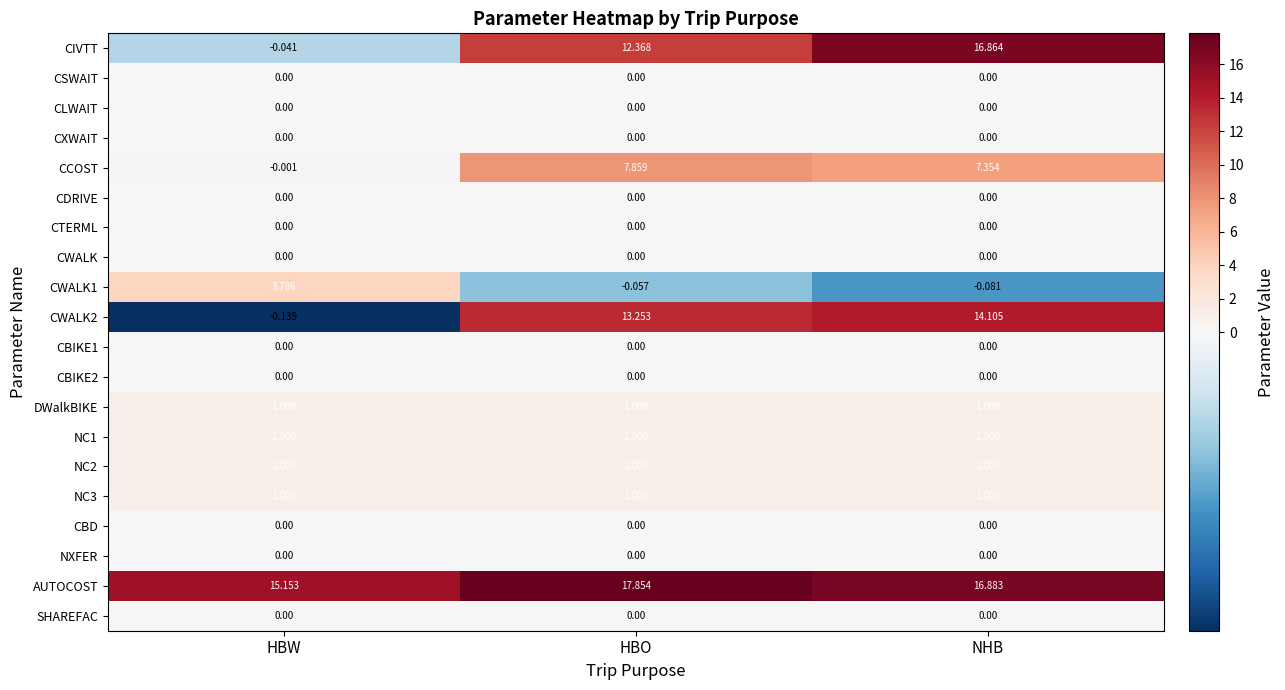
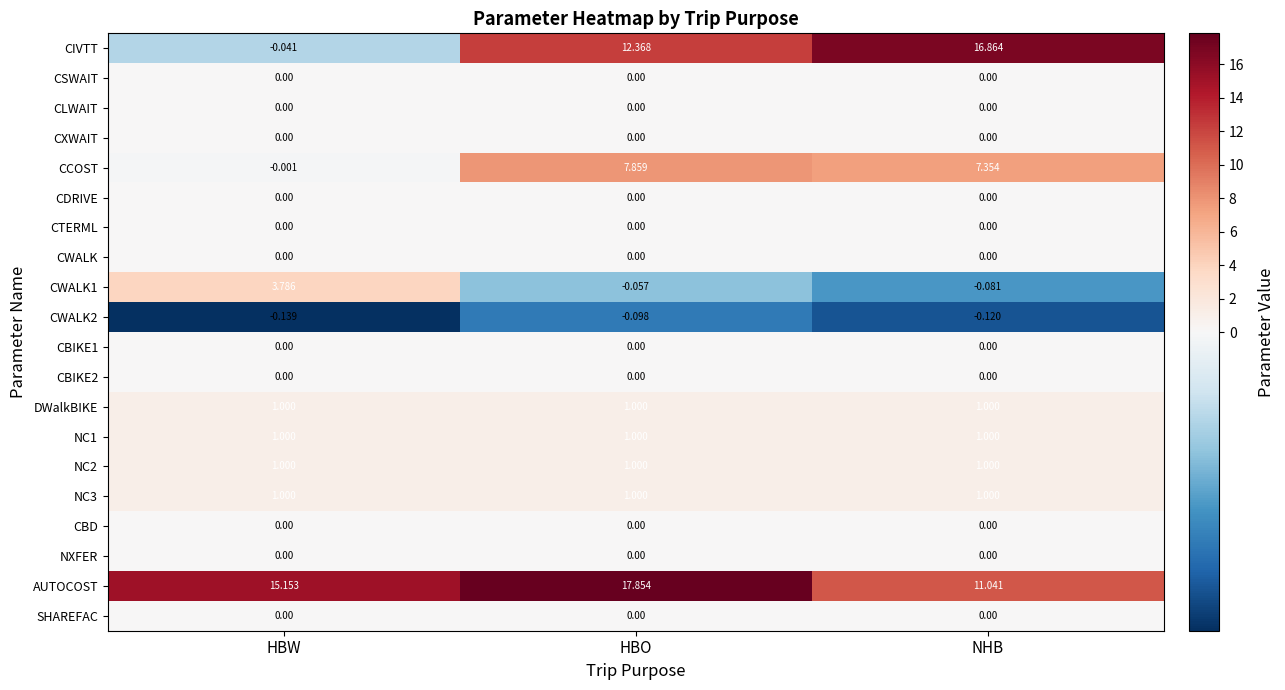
  {
    "CIVTT": {
      "HBW": -0.041,
      "HBO": 12.368,
      "NHB": 16.864
    },
    "CSWAIT": {
      "HBW": 0.00,
      "HBO": 0.00,
      "NHB": 0.00
    },
    "CLWAIT": {
      "HBW": 0.00,
      "HBO": 0.00,
      "NHB": 0.00
    },
    "CXWAIT": {
      "HBW": 0.00,
      "HBO": 0.00,
      "NHB": 0.00
    },
    "CCOST": {
      "HBW": -0.001,
      "HBO": 7.859,
      "NHB": 7.354
    },
    "CDRIVE": {
      "HBW": 0.00,
      "HBO": 0.00,
      "NHB": 0.00
    },
    "CTERML": {
      "HBW": 0.00,
      "HBO": 0.00,
      "NHB": 0.00
    },
    "CWALK": {
      "HBW": 0.00,
      "HBO": 0.00,
      "NHB": 0.00
    },
    "CWALK1": {
      "HBW": 3.786,
      "HBO": -0.057,
      "NHB": -0.081
    },
    "CWALK2": {
      "HBW": -0.139,
-     "HBO": 13.253,
-     "NHB": 14.105
+     "HBO": -0.098,
+     "NHB": -0.120
    },
    "CBIKE1": {
      "HBW": 0.00,
      "HBO": 0.00,
      "NHB": 0.00
    },
    "CBIKE2": {
      "HBW": 0.00,
      "HBO": 0.00,
      "NHB": 0.00
    },
    "CBD": {
      "HBW": 0.00,
      "HBO": 0.00,
      "NHB": 0.00
    },
    "NXFER": {
      "HBW": 0.00,
      "HBO": 0.00,
      "NHB": 0.00
    },
    "AUTOCOST": {
      "HBW": 15.153,
      "HBO": 17.854,
-     "NHB": 16.883
+     "NHB": 11.041
    },
    "SHAREFAC": {
      "HBW": 0.00,
      "HBO": 0.00,
      "NHB": 0.00
    }
  }
